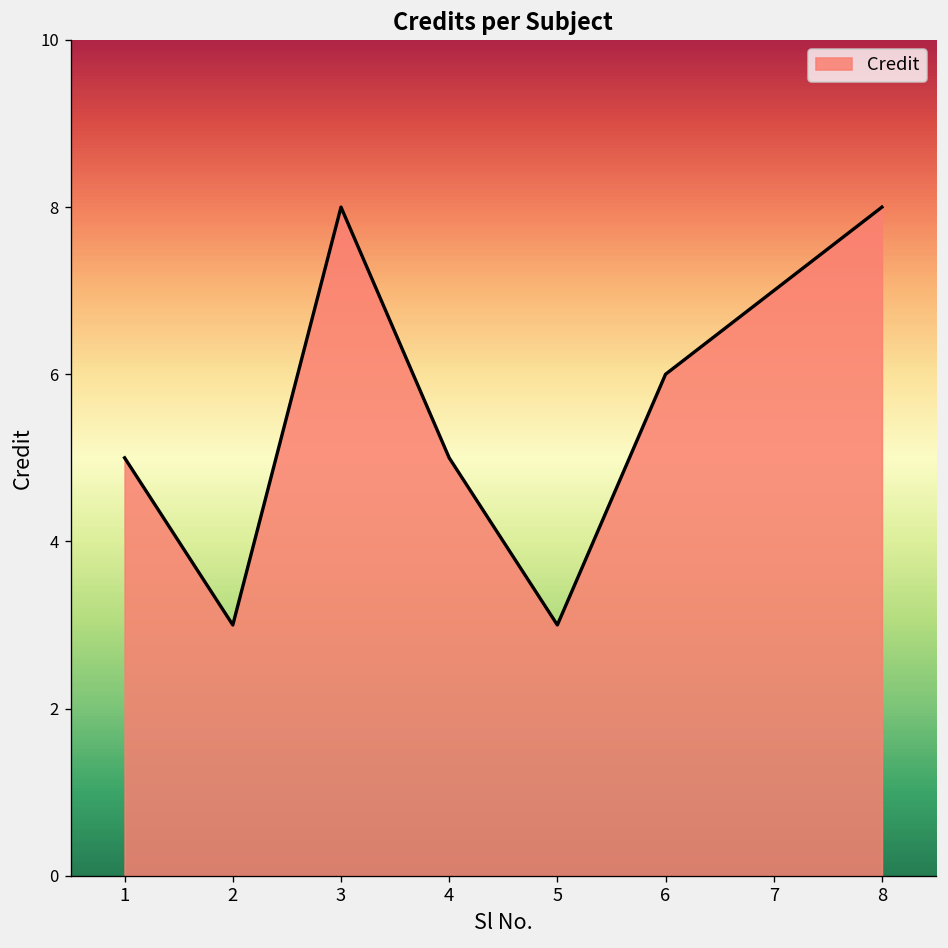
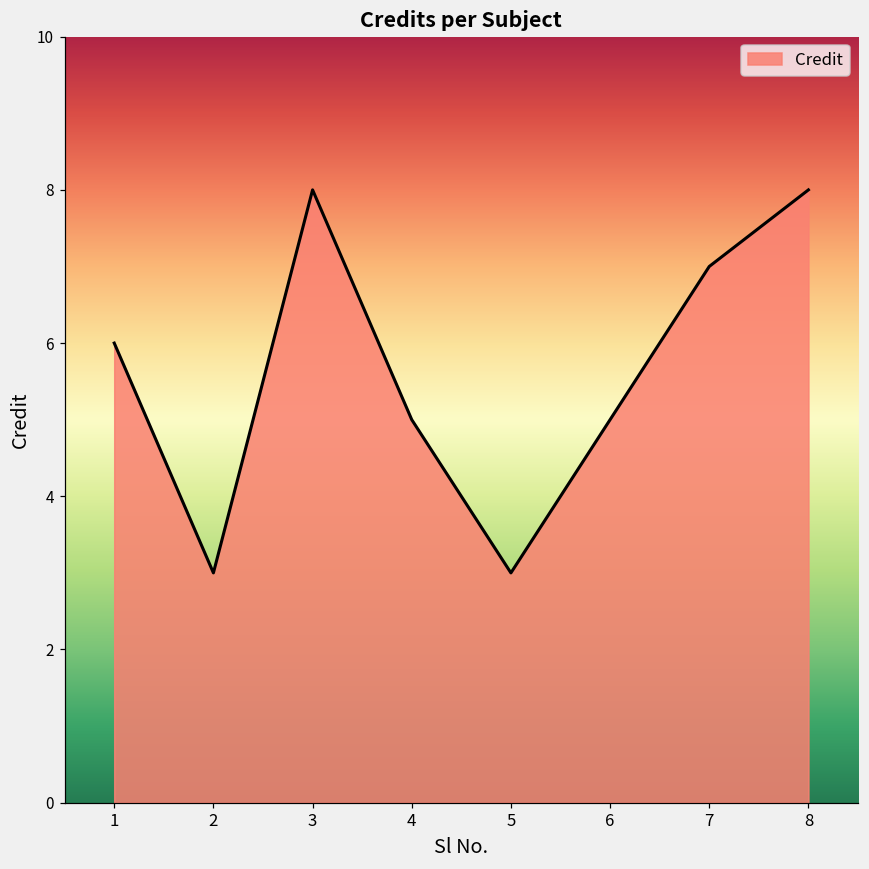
  {
-   "1": 5,
+   "1": 6,
    "2": 3,
    "3": 8,
    "4": 5,
    "5": 3,
-   "6": 6,
+   "6": 5,
    "7": 7,
    "8": 8
  }
